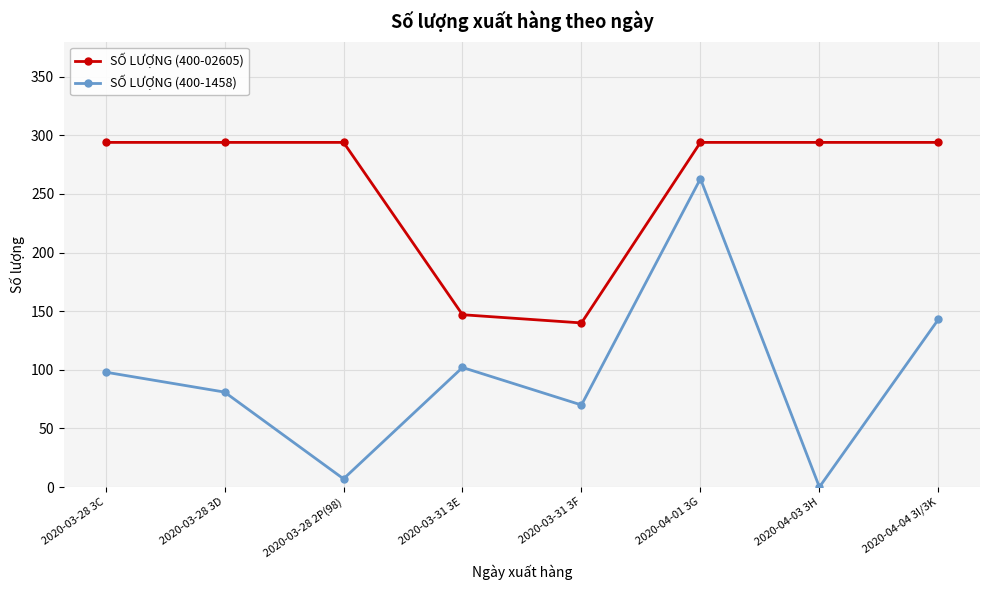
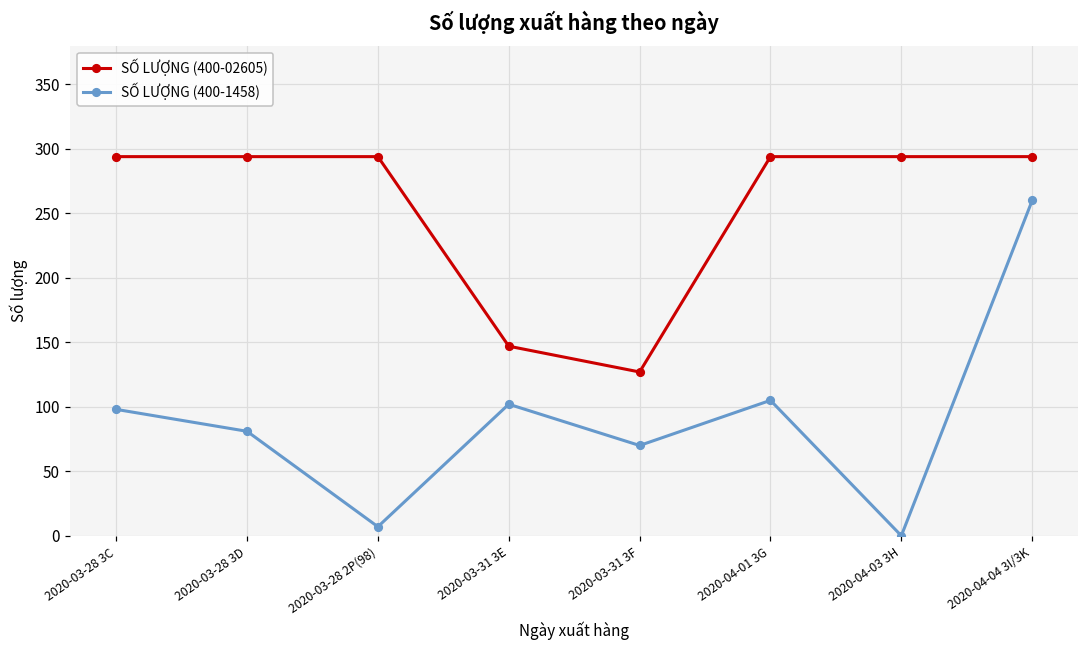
  {
    "SỐ LƯỢNG (400-02605)": {
      "2020-03-28 3C": 294,
      "2020-03-28 3D": 294,
      "2020-03-28 2P(98)": 294,
      "2020-03-31 3E": 147,
-     "2020-03-31 3F": 140,
+     "2020-03-31 3F": 127,
      "2020-04-01 3G": 294,
      "2020-04-03 3H": 294,
      "2020-04-04 3I/3K": 294
    },
    "SỐ LƯỢNG (400-1458)": {
      "2020-03-28 3C": 98,
      "2020-03-28 3D": 81,
      "2020-03-28 2P(98)": 7,
      "2020-03-31 3E": 102,
      "2020-03-31 3F": 70,
-     "2020-04-01 3G": 263,
+     "2020-04-01 3G": 105,
      "2020-04-03 3H": 0,
-     "2020-04-04 3I/3K": 143
+     "2020-04-04 3I/3K": 260
    }
  }
